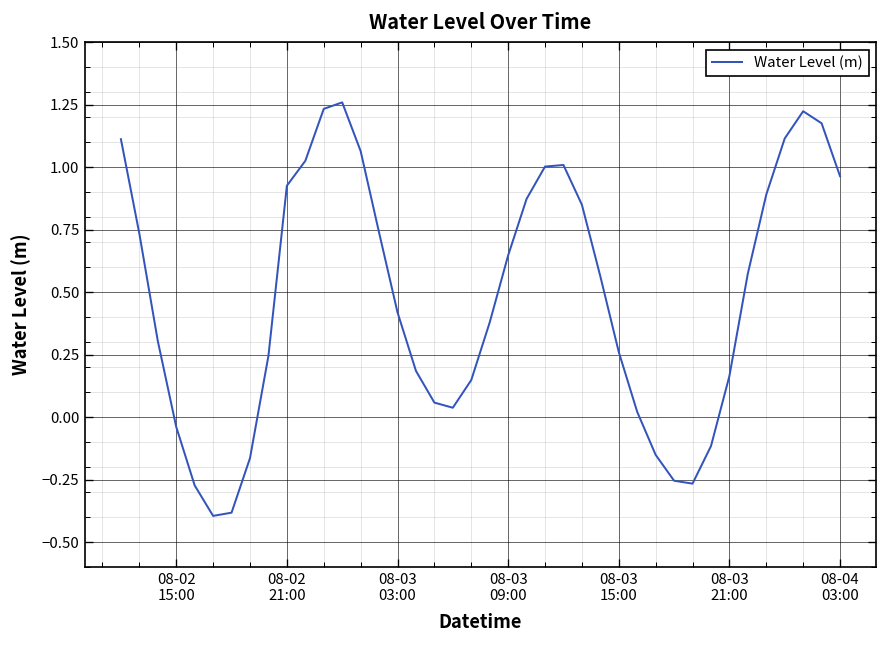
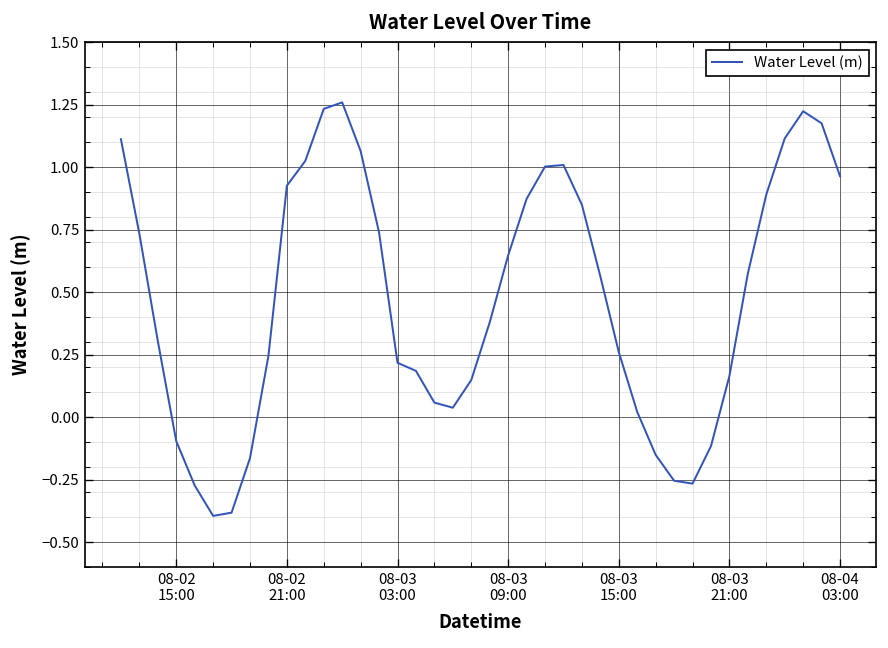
  {
-   "08-02 15:00": -0.04,
+   "08-02 15:00": -0.10,
    "08-02 21:00": 0.93,
-   "08-03 03:00": 0.42,
+   "08-03 03:00": 0.22,
    "08-03 09:00": 0.65,
    "08-03 15:00": 0.26,
    "08-03 21:00": 0.17,
    "08-04 03:00": 0.96
  }
